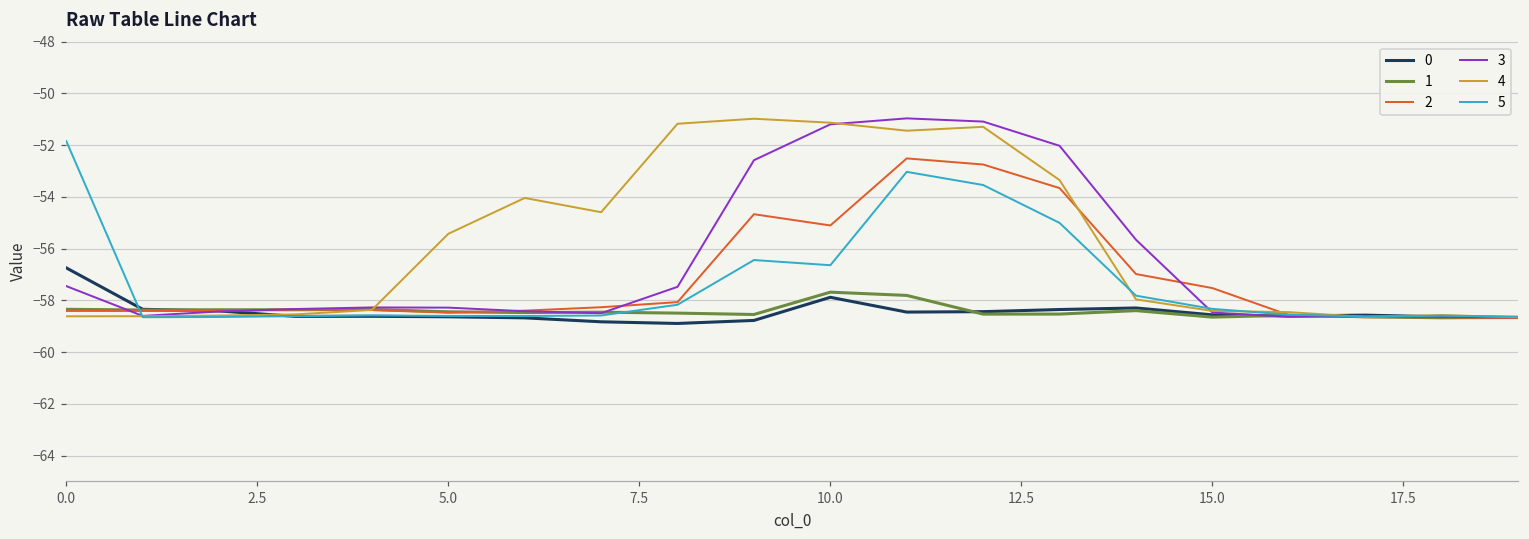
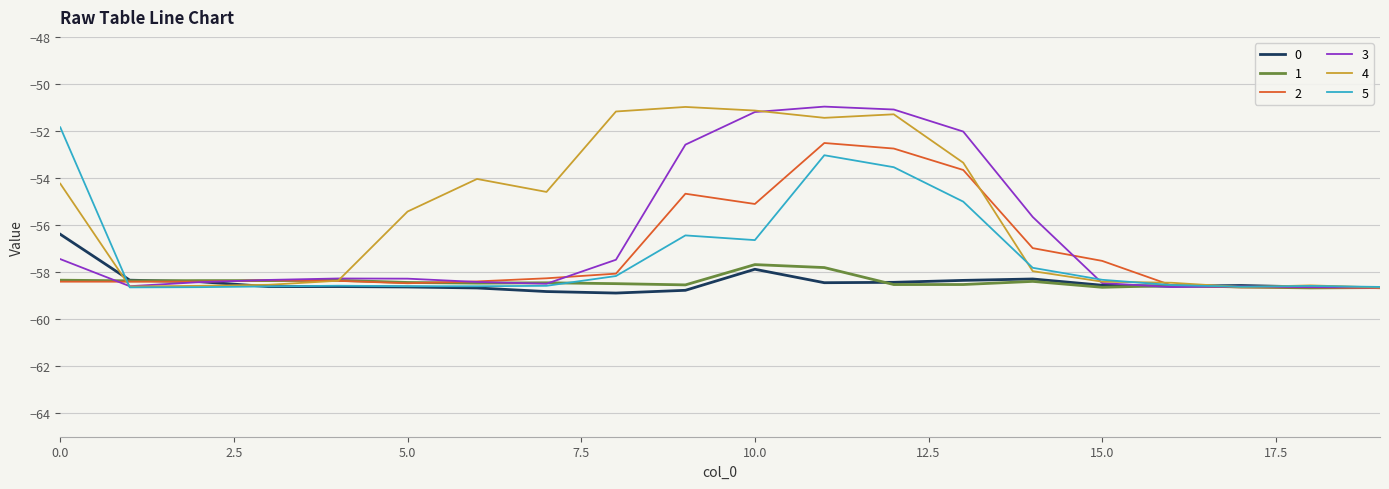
  {
    "0": {
-     "0.0": -56.7,
+     "0.0": -56.4,
      "10.0": -57.9
    },
    "1": {
      "10.0": -57.7
    },
    "2": {
      "10.0": -55.1,
      "15.0": -57.5
    },
    "3": {
      "0.0": -57.4,
      "5.0": -58.3
    },
    "4": {
-     "0.0": -58.6,
+     "0.0": -54.2,
      "5.0": -55.4
    },
    "5": {
      "0.0": -51.8,
      "10.0": -56.6
    }
  }
